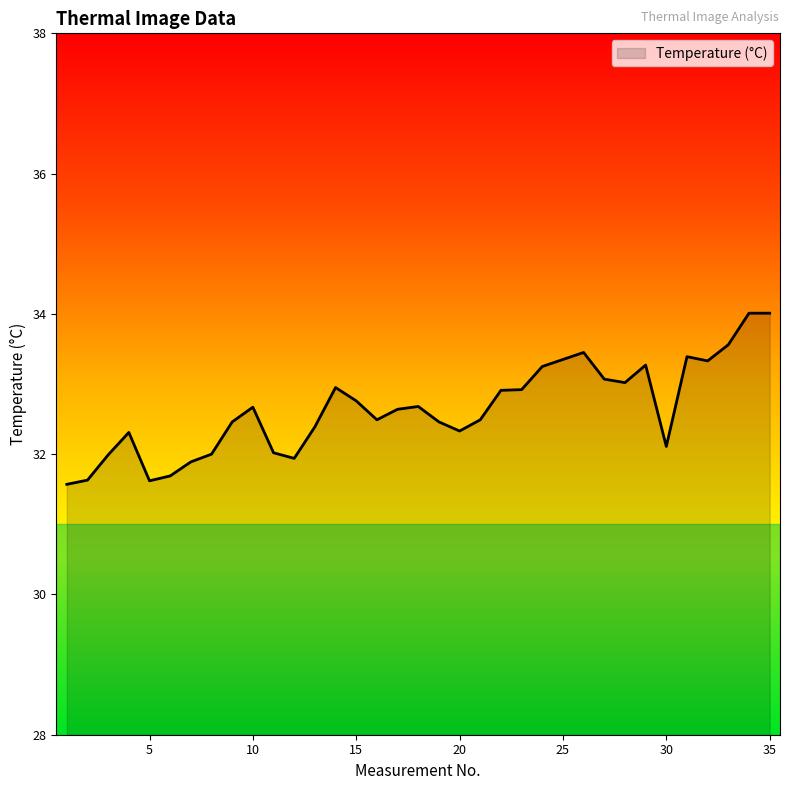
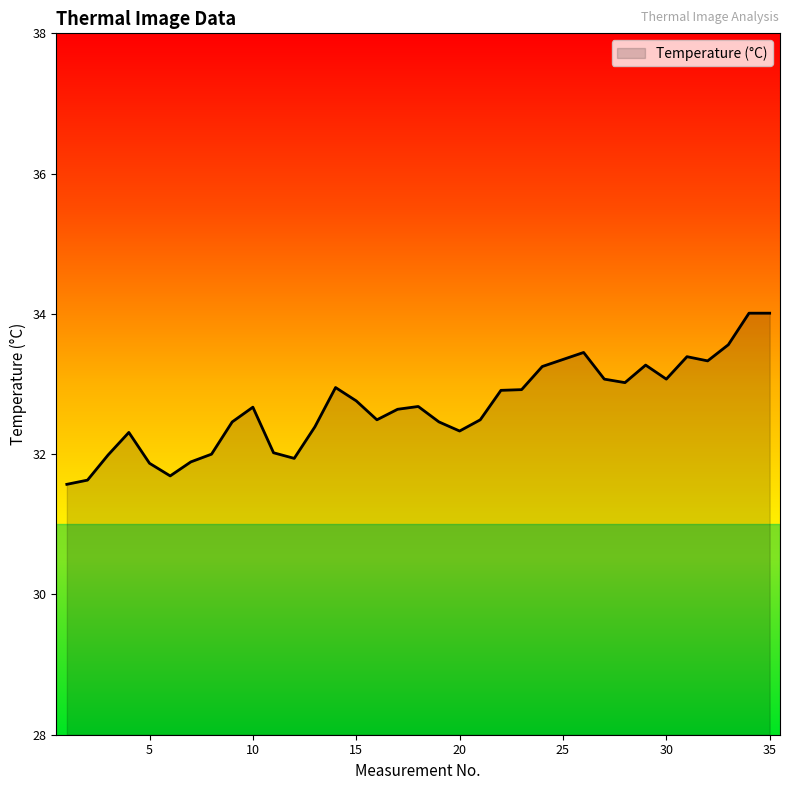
  {
-   "5": 31.6,
+   "5": 31.9,
    "10": 32.7,
    "15": 32.8,
    "20": 32.3,
    "25": 33.4,
-   "30": 32.1,
+   "30": 33.1,
    "35": 34.0
  }
